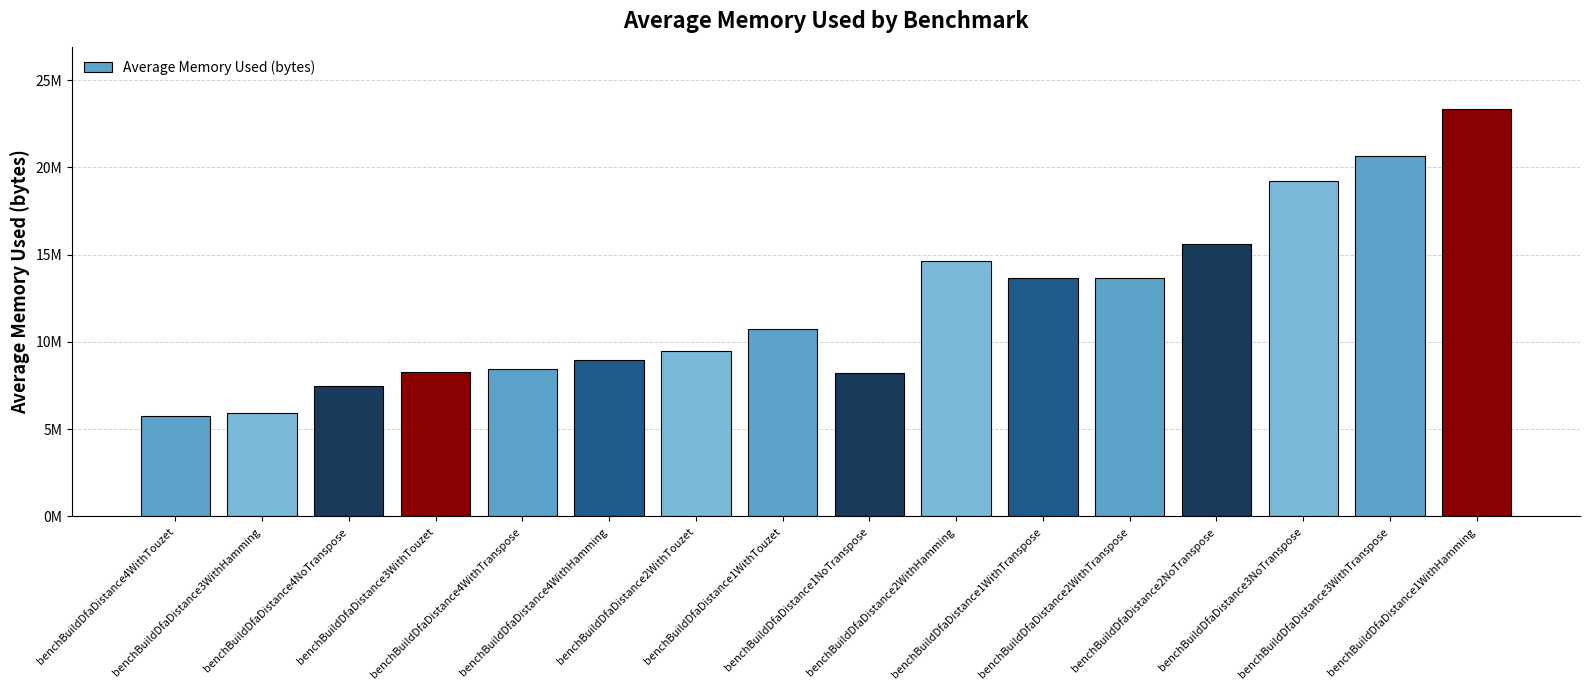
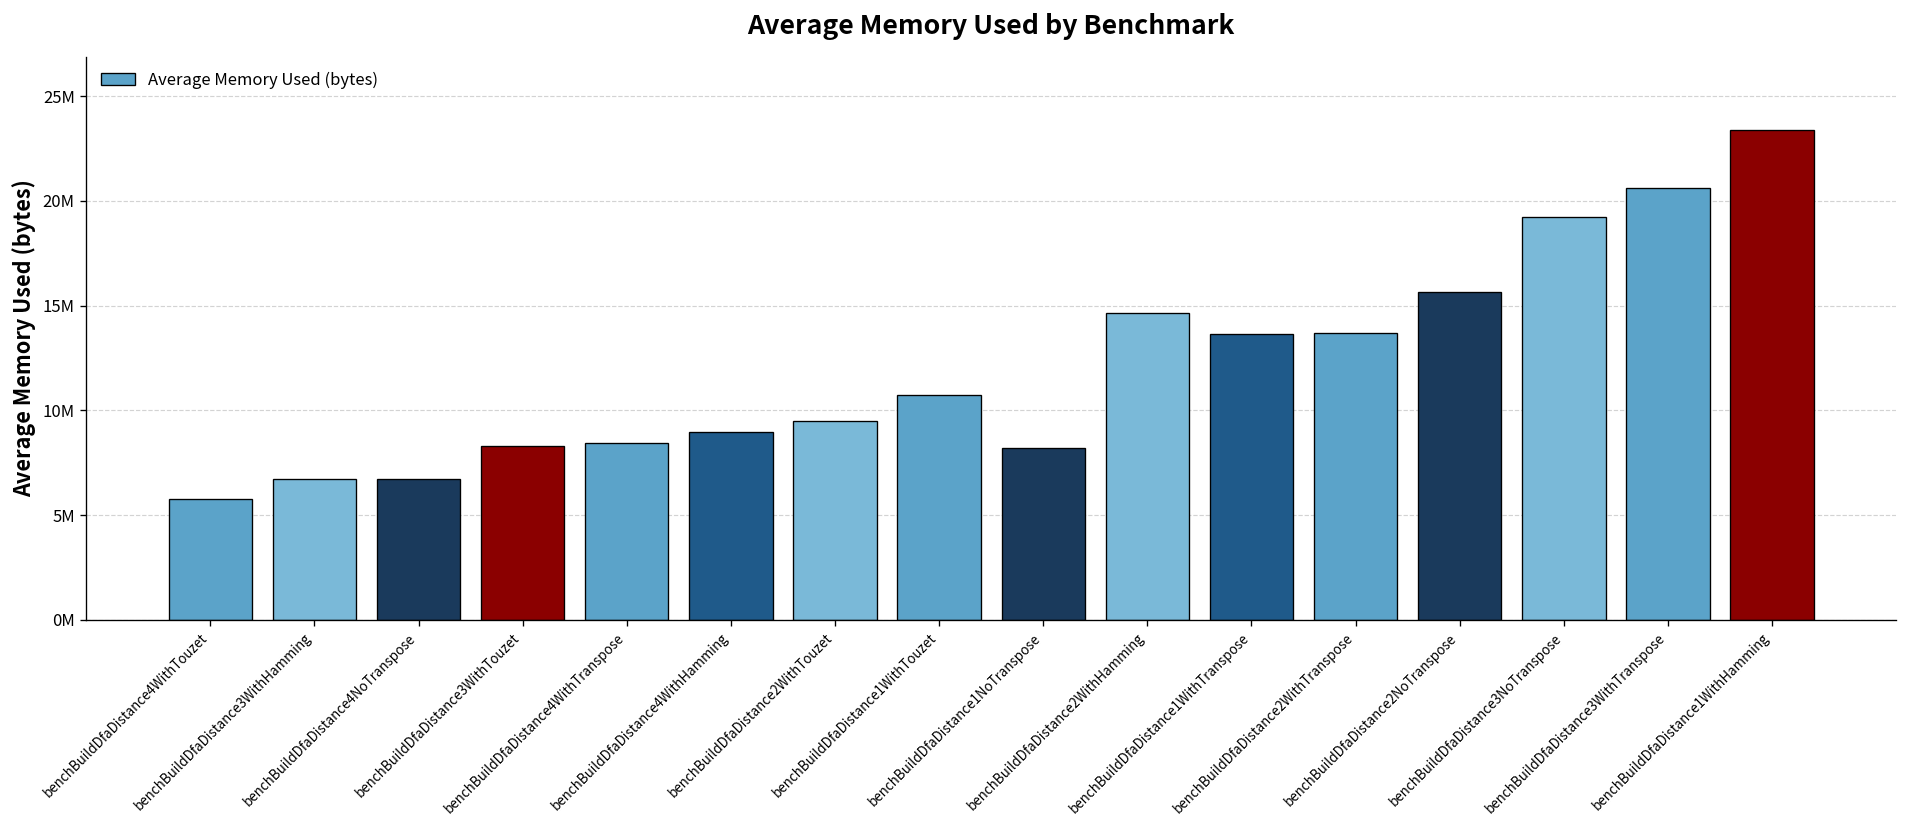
  {
    "benchBuildDfaDistance4WithTouzet": 5700000,
-   "benchBuildDfaDistance3WithHamming": 5900000,
-   "benchBuildDfaDistance4NoTranspose": 7400000,
+   "benchBuildDfaDistance3WithHamming": 6700000,
+   "benchBuildDfaDistance4NoTranspose": 6700000,
    "benchBuildDfaDistance3WithTouzet": 8300000,
    "benchBuildDfaDistance4WithTranspose": 8400000,
    "benchBuildDfaDistance4WithHamming": 9000000,
    "benchBuildDfaDistance2WithTouzet": 9500000,
    "benchBuildDfaDistance1WithTouzet": 10700000,
    "benchBuildDfaDistance1NoTranspose": 8200000,
    "benchBuildDfaDistance2WithHamming": 14600000,
    "benchBuildDfaDistance1WithTranspose": 13600000,
    "benchBuildDfaDistance2WithTranspose": 13700000,
    "benchBuildDfaDistance2NoTranspose": 15600000,
    "benchBuildDfaDistance3NoTranspose": 19200000,
    "benchBuildDfaDistance3WithTranspose": 20600000,
    "benchBuildDfaDistance1WithHamming": 23400000
  }
